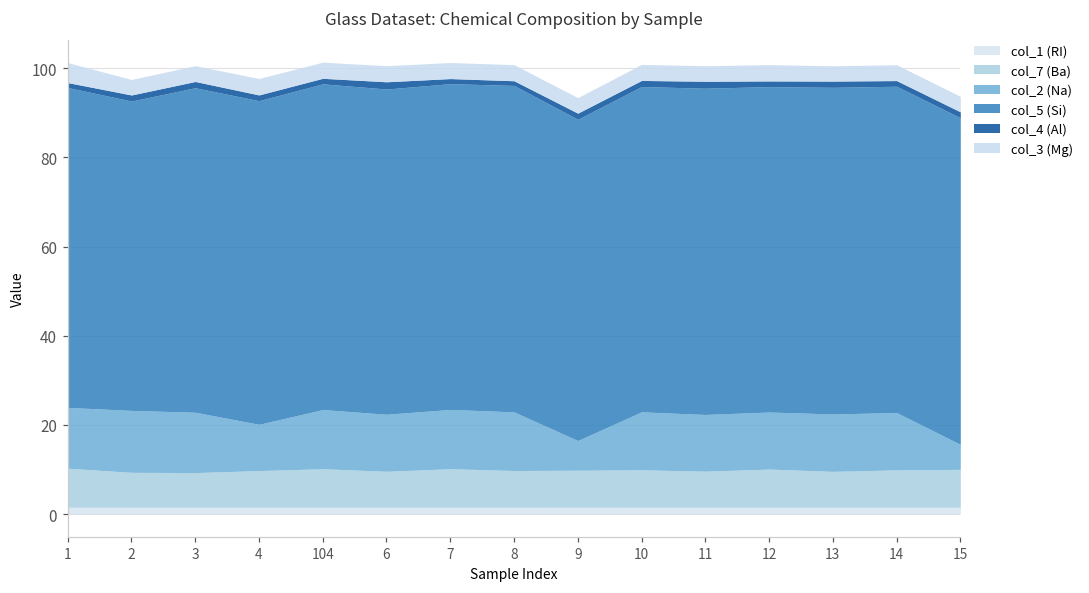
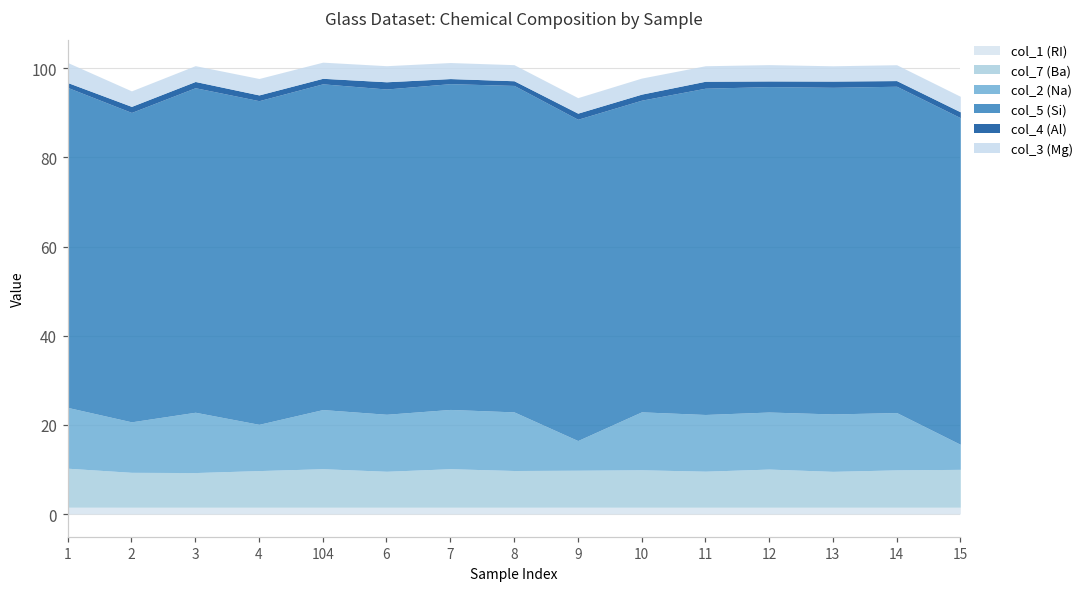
  {
    "col_2 (Na)": {
      "1": 14,
-     "2": 14,
+     "2": 11,
      "3": 14,
      "4": 10,
      "104": 13,
      "6": 13,
      "7": 13,
      "8": 13,
      "9": 7,
      "10": 13,
      "11": 13,
      "12": 13,
      "13": 13,
      "14": 13,
      "15": 6
    },
    "col_5 (Si)": {
      "1": 72,
      "2": 69,
      "3": 73,
      "4": 73,
      "104": 73,
      "6": 73,
      "7": 73,
      "8": 73,
      "9": 72,
-     "10": 73,
+     "10": 70,
      "11": 73,
      "12": 73,
      "13": 73,
      "14": 73,
      "15": 73
    },
    "col_4 (Al)": {
      "1": 1,
      "2": 1,
      "3": 1,
      "4": 1,
      "104": 1,
      "6": 2,
      "7": 1,
      "8": 1,
      "9": 1,
      "10": 1,
      "11": 2,
      "12": 1,
      "13": 1,
      "14": 1,
      "15": 1
    }
  }
